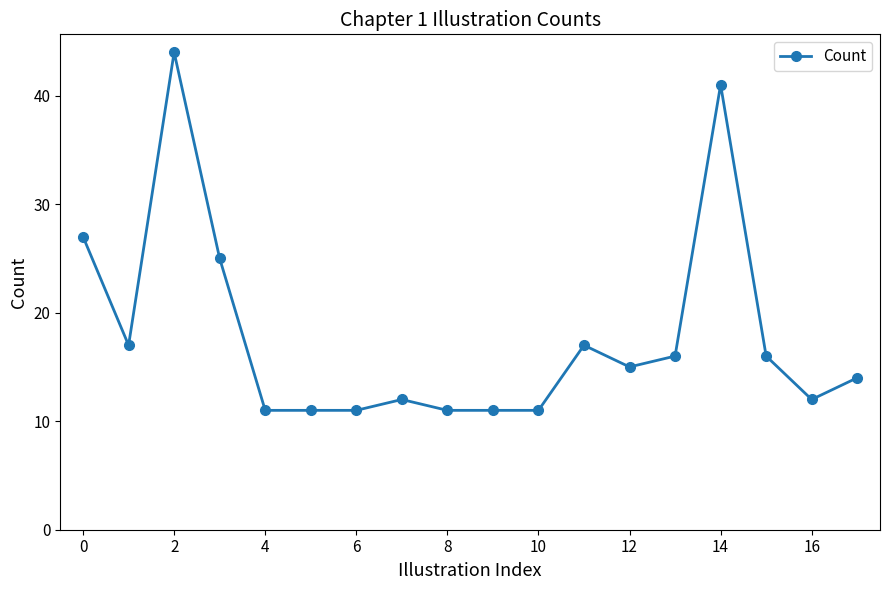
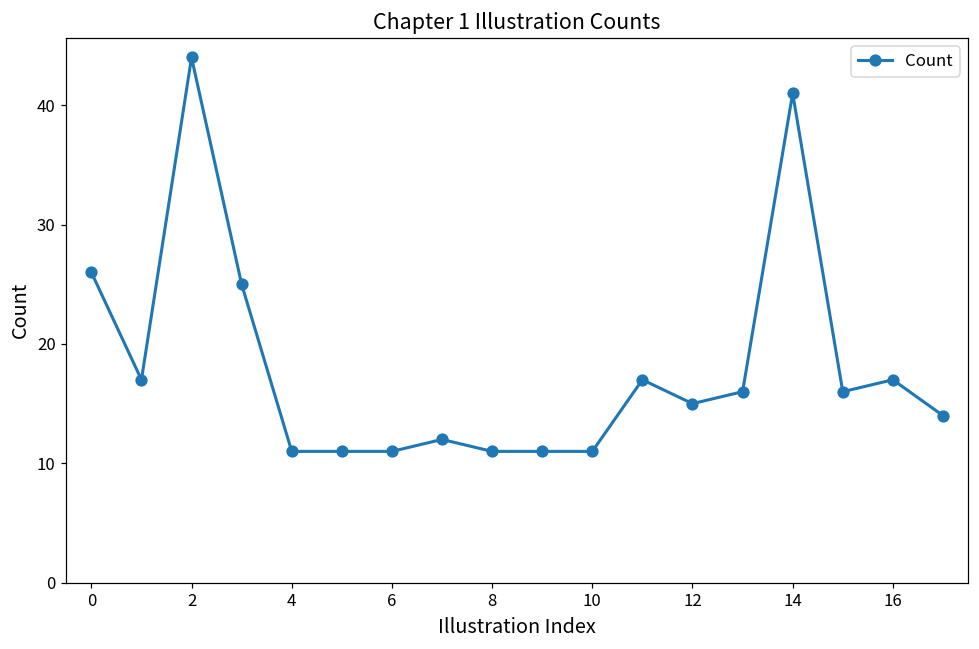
  {
-   "0": 27,
+   "0": 26,
    "2": 44,
    "4": 11,
    "6": 11,
    "8": 11,
    "10": 11,
    "12": 15,
    "14": 41,
-   "16": 12
+   "16": 17
  }
